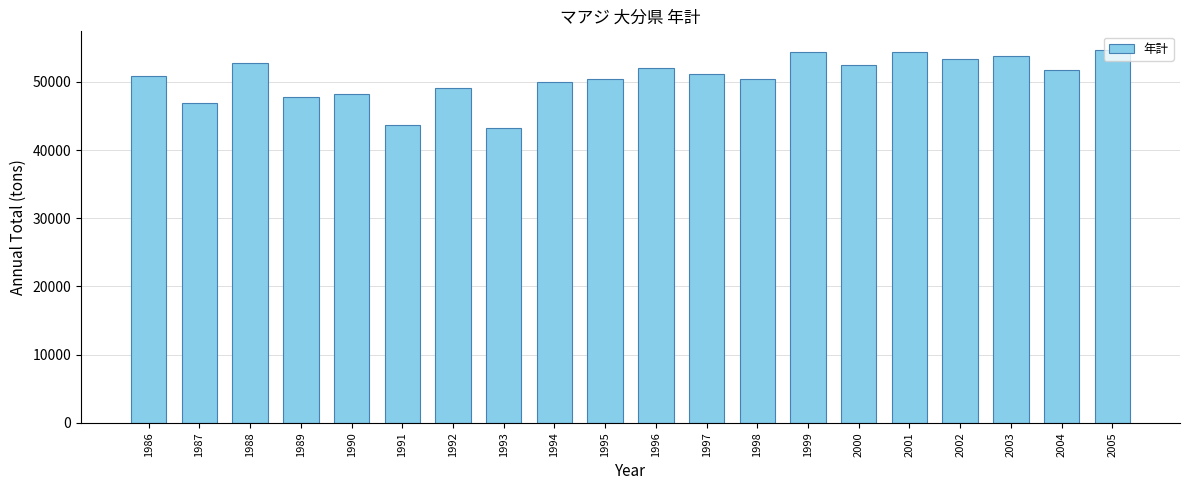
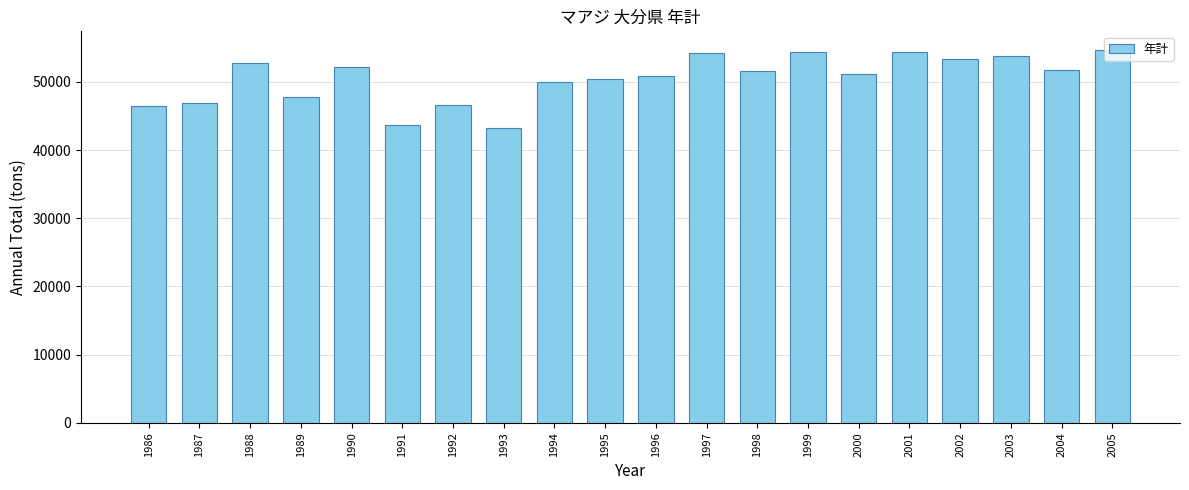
  {
-   "1986": 51000,
+   "1986": 46000,
    "1987": 47000,
    "1988": 53000,
    "1989": 48000,
-   "1990": 48000,
+   "1990": 52000,
    "1991": 44000,
-   "1992": 49000,
+   "1992": 47000,
    "1993": 43000,
    "1994": 50000,
    "1995": 50000,
-   "1996": 52000,
-   "1997": 51000,
-   "1998": 50000,
+   "1996": 51000,
+   "1997": 54000,
+   "1998": 52000,
    "1999": 54000,
-   "2000": 53000,
+   "2000": 51000,
    "2001": 54000,
    "2002": 53000,
    "2003": 54000,
    "2004": 52000
  }
